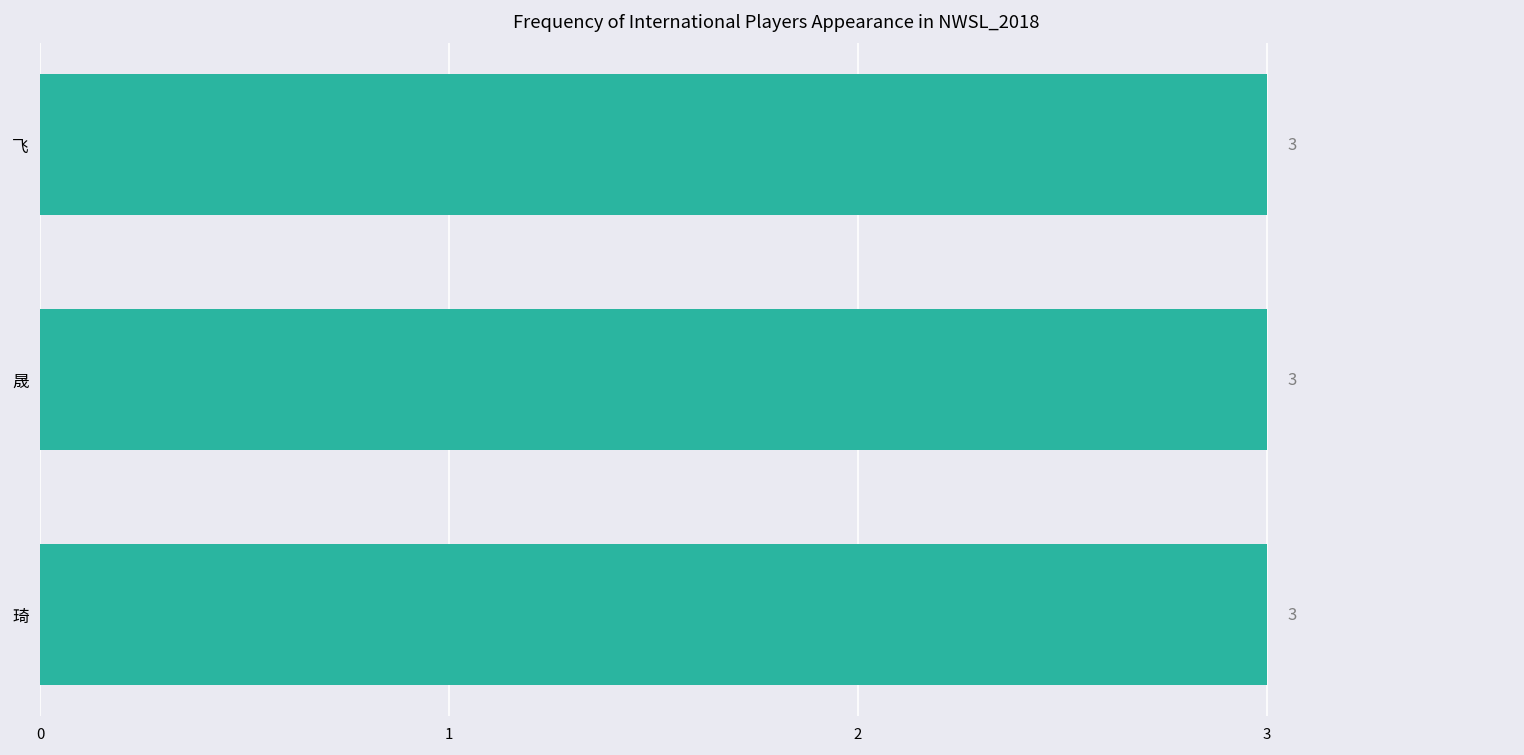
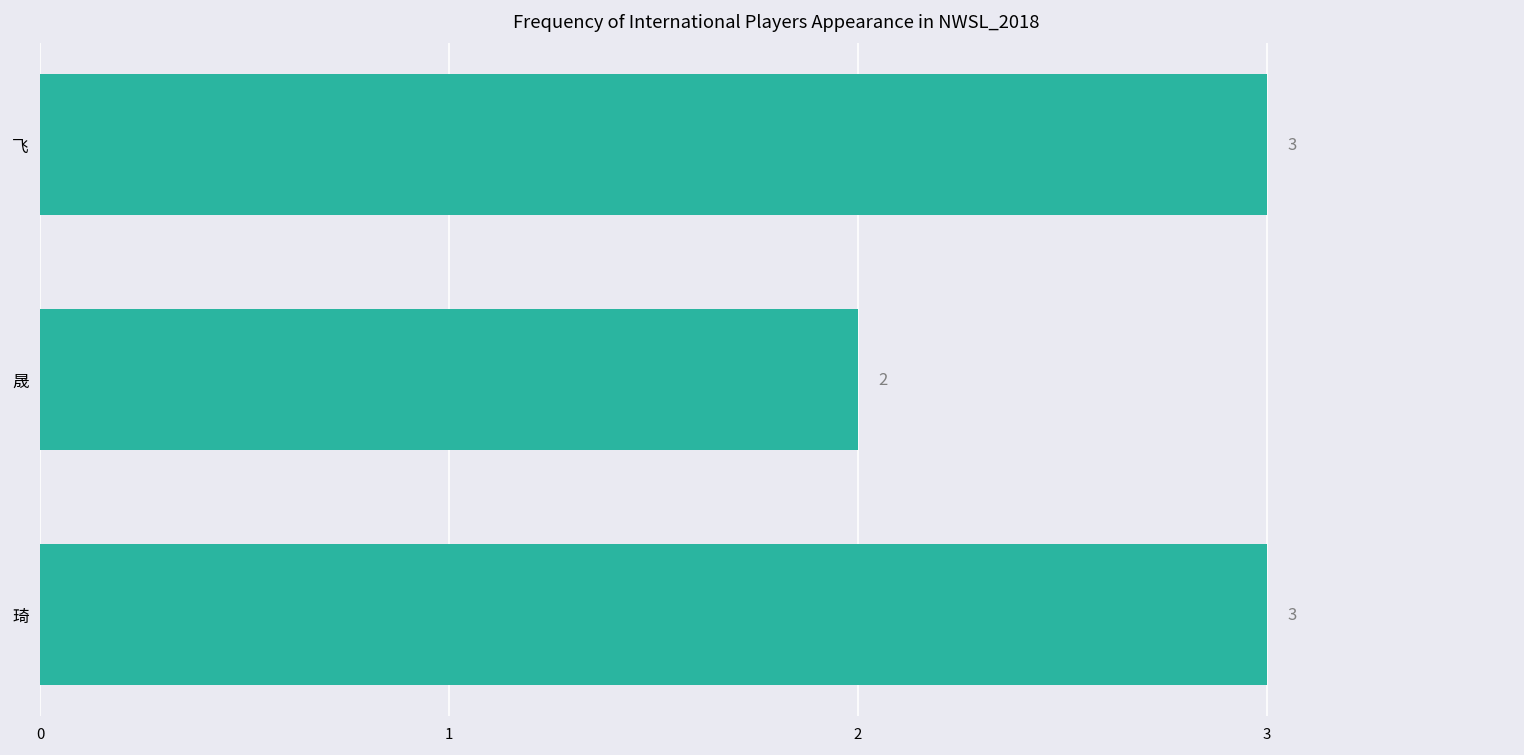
  {
    "飞": 3,
-   "晟": 3,
+   "晟": 2,
    "琦": 3
  }
